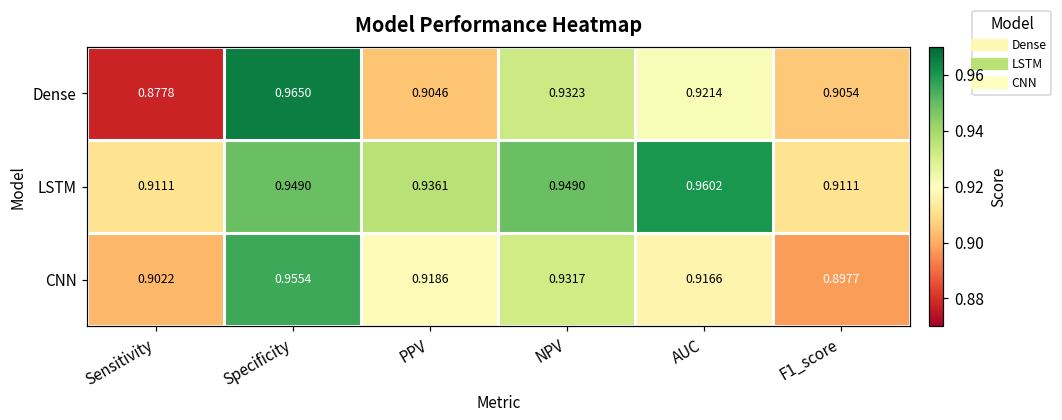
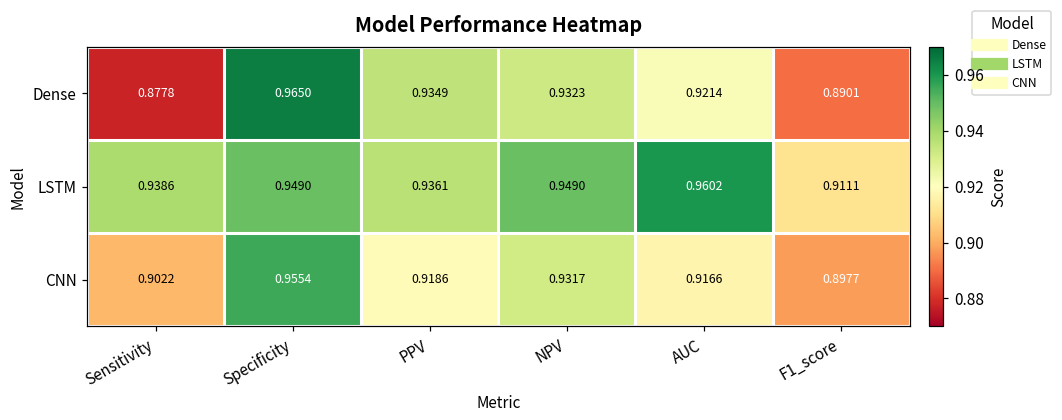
  {
    "Dense": {
      "Sensitivity": 0.8778,
      "Specificity": 0.9650,
-     "PPV": 0.9046,
+     "PPV": 0.9349,
      "NPV": 0.9323,
      "AUC": 0.9214,
-     "F1_score": 0.9054
+     "F1_score": 0.8901
    },
    "LSTM": {
-     "Sensitivity": 0.9111,
+     "Sensitivity": 0.9386,
      "Specificity": 0.9490,
      "PPV": 0.9361,
      "NPV": 0.9490,
      "AUC": 0.9602,
      "F1_score": 0.9111
    },
    "CNN": {
      "Sensitivity": 0.9022,
      "Specificity": 0.9554,
      "PPV": 0.9186,
      "NPV": 0.9317,
      "AUC": 0.9166,
      "F1_score": 0.8977
    }
  }
